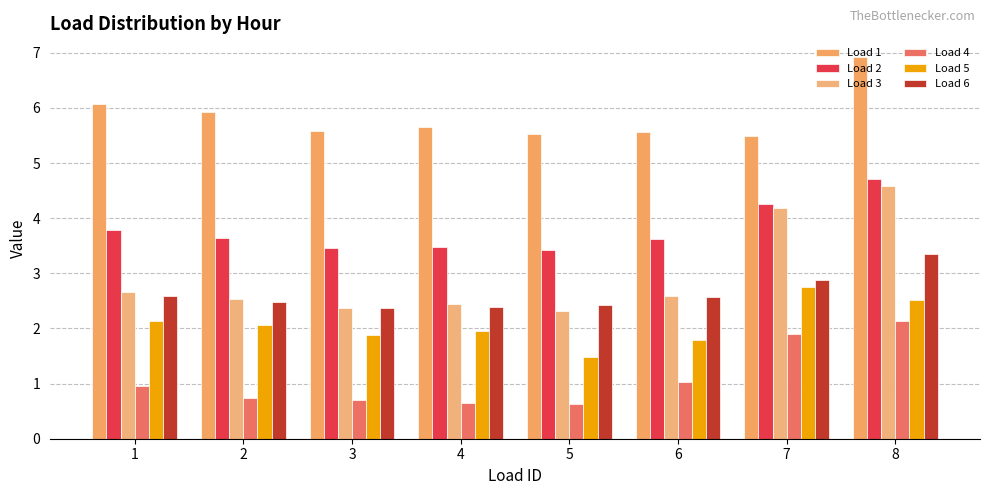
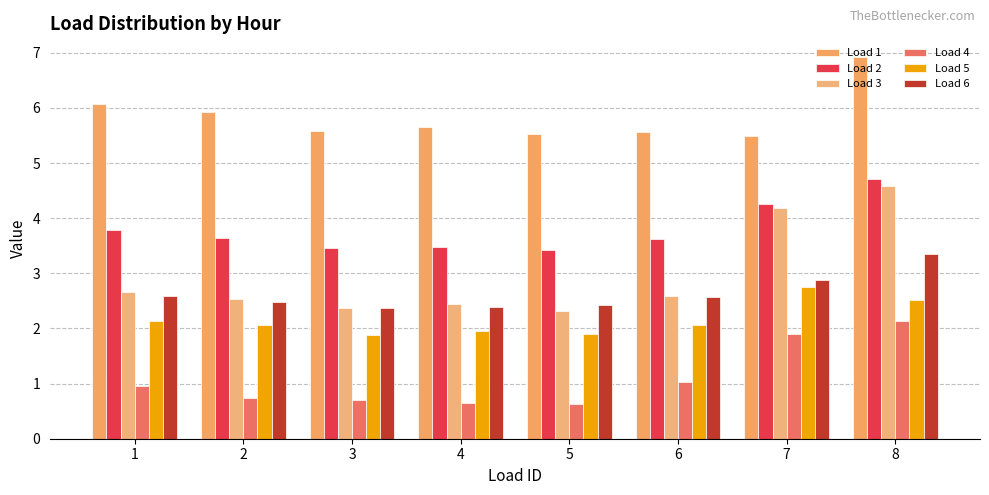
  {
    "Load 5": {
      "1": 2.1,
      "2": 2.1,
      "3": 1.9,
      "4": 2.0,
-     "5": 1.5,
-     "6": 1.8,
+     "5": 1.9,
+     "6": 2.1,
      "7": 2.8,
      "8": 2.5
    }
  }
